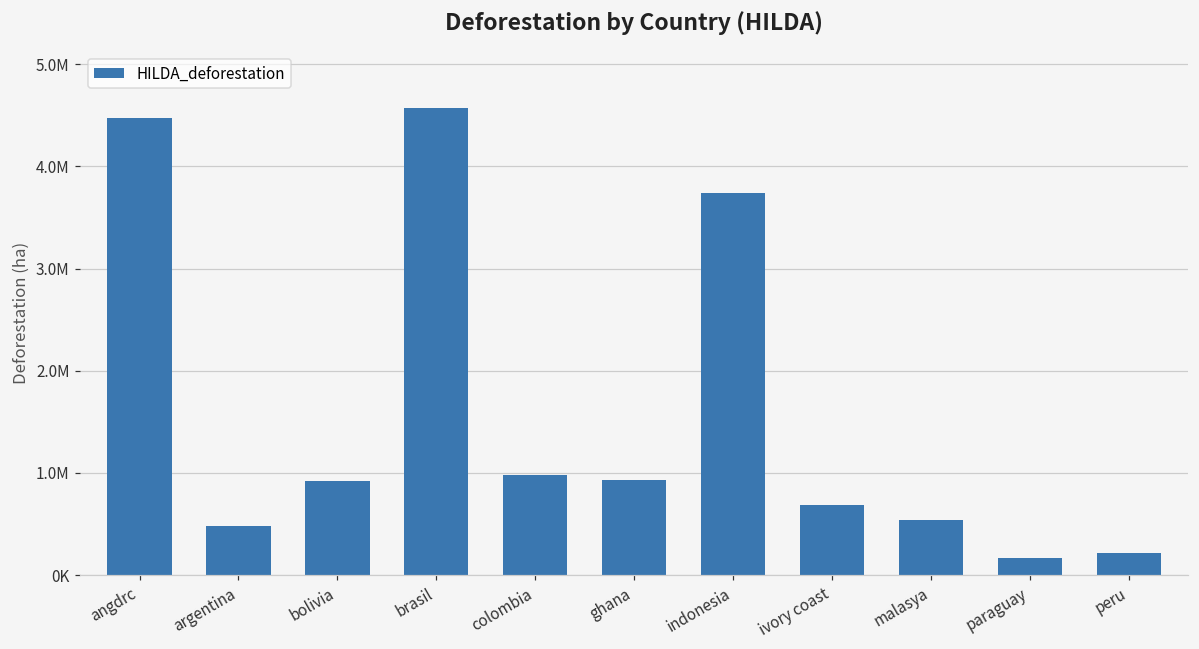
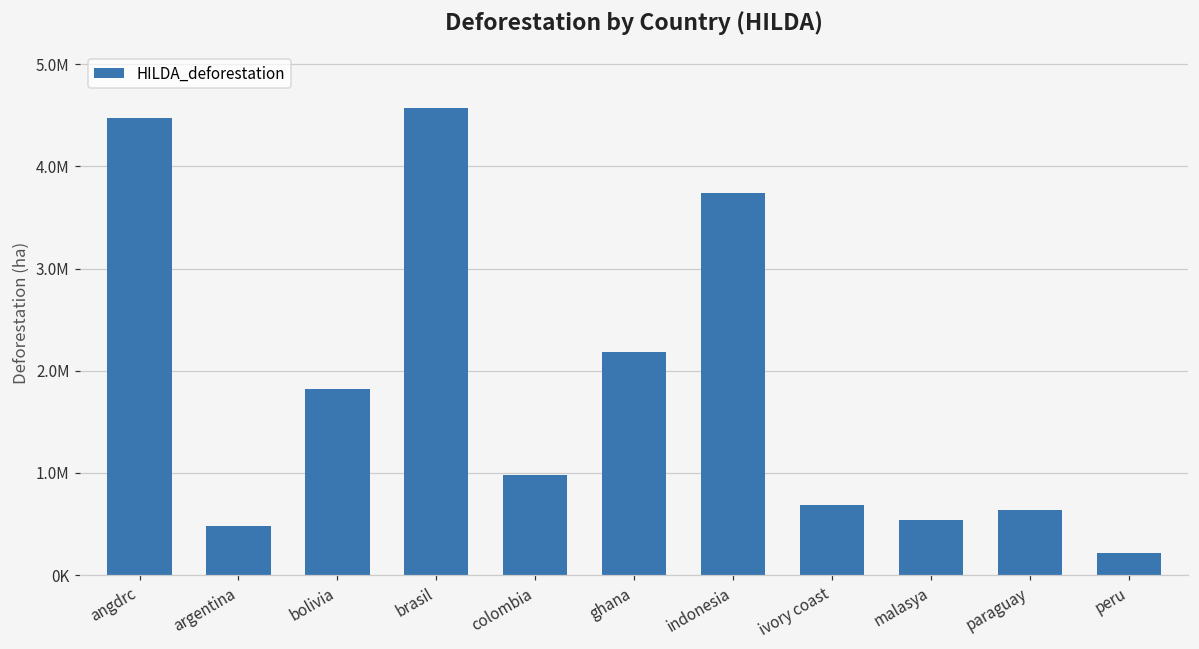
  {
    "angdrc": 4500000,
    "argentina": 500000,
-   "bolivia": 900000,
+   "bolivia": 1800000,
    "brasil": 4600000,
    "colombia": 1000000,
-   "ghana": 900000,
+   "ghana": 2200000,
    "indonesia": 3700000,
    "ivory coast": 700000,
    "malasya": 500000,
-   "paraguay": 200000,
+   "paraguay": 600000,
    "peru": 200000
  }
